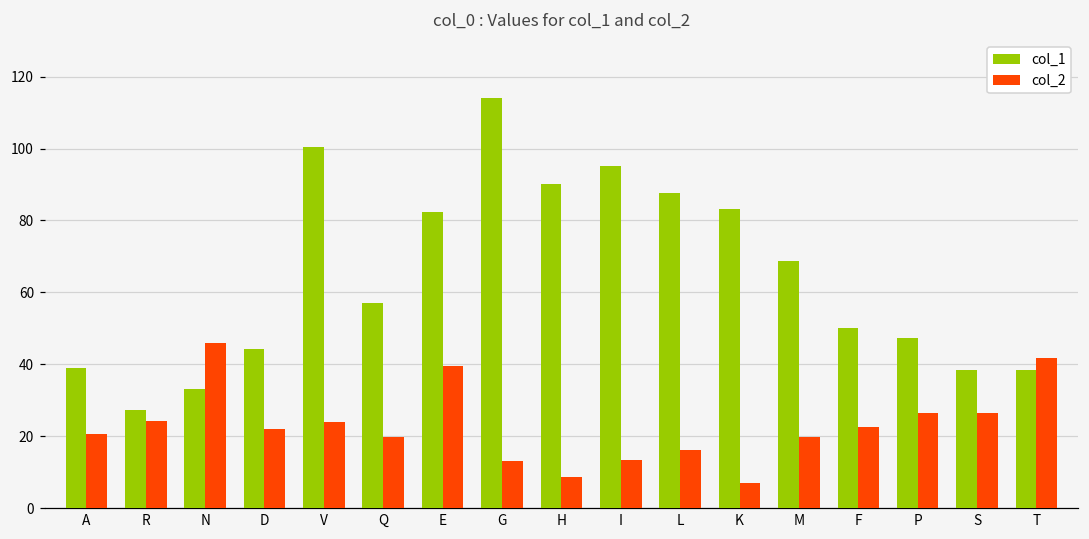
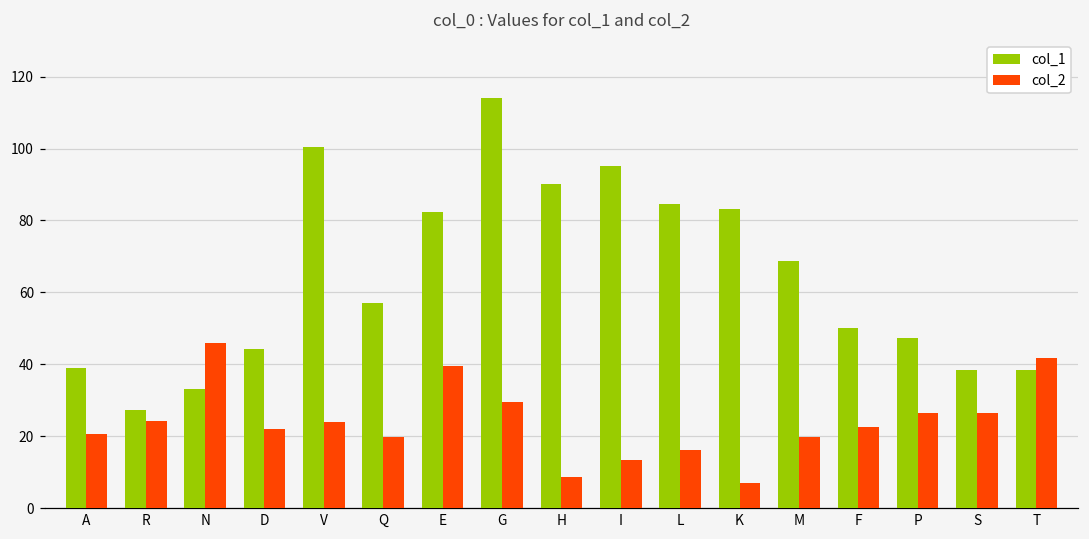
  {
    "col_1": {
      "A": 39,
      "R": 27,
      "N": 33,
      "D": 44,
      "V": 100,
      "Q": 57,
      "E": 82,
      "G": 114,
      "H": 90,
      "I": 95,
-     "L": 88,
+     "L": 85,
      "K": 83,
      "M": 69,
      "F": 50,
      "P": 47,
      "S": 38,
      "T": 38
    },
    "col_2": {
      "A": 21,
      "R": 24,
      "N": 46,
      "D": 22,
      "V": 24,
      "Q": 20,
      "E": 40,
-     "G": 13,
+     "G": 30,
      "H": 9,
      "I": 13,
      "L": 16,
      "K": 7,
      "M": 20,
      "F": 23,
      "P": 26,
      "S": 26,
      "T": 42
    }
  }
